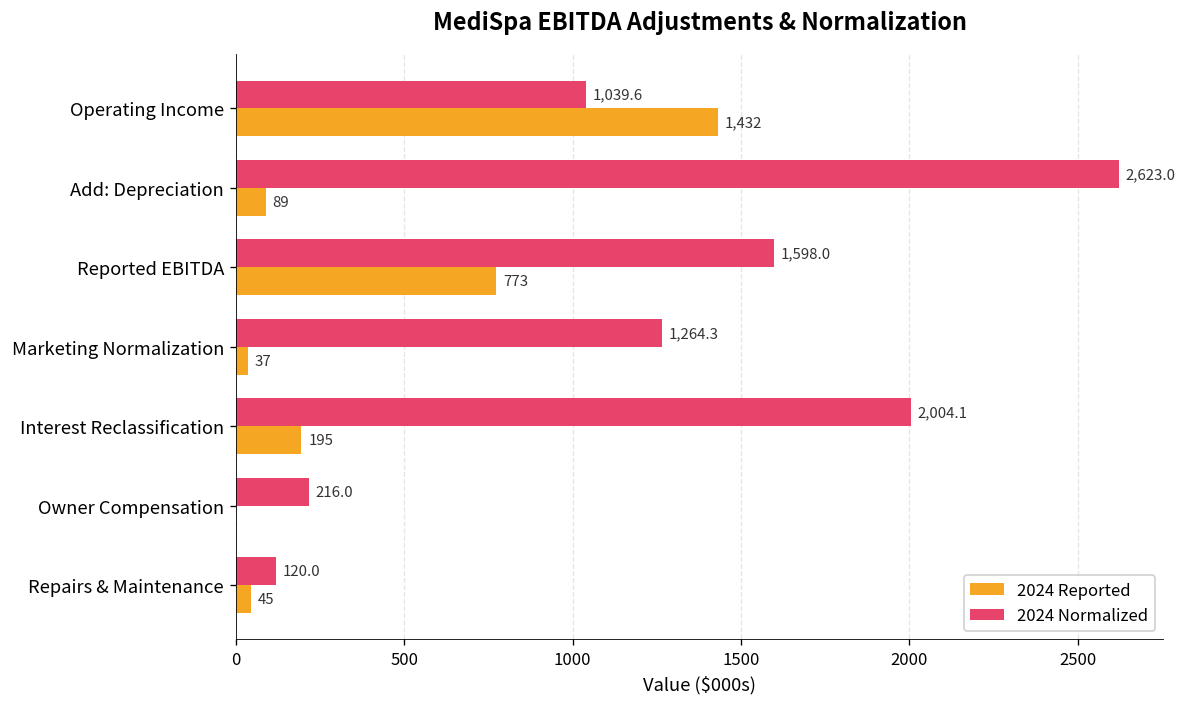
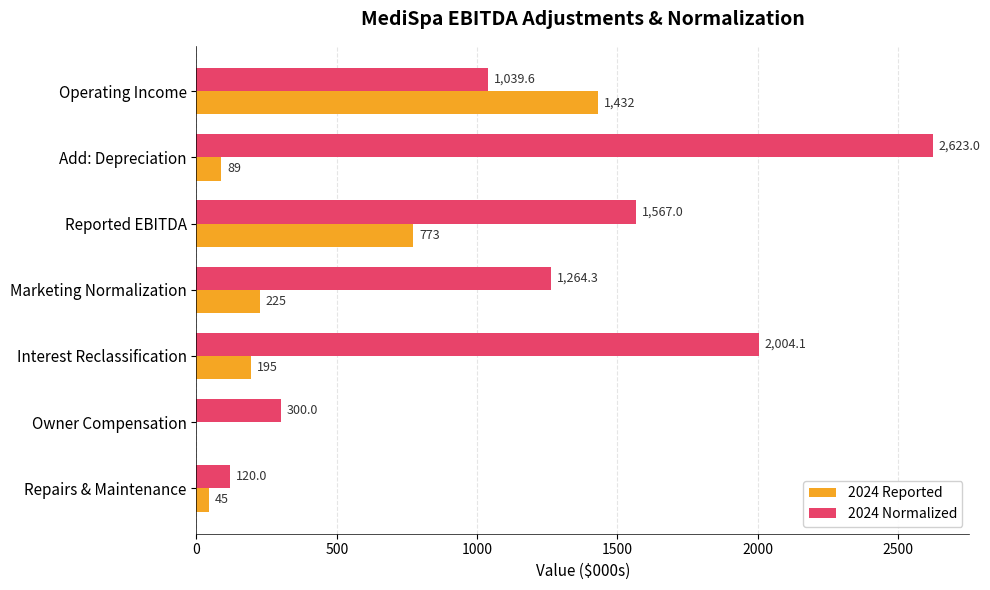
  {
    "2024 Reported": {
      "Operating Income": "1,432",
      "Add: Depreciation": "89",
      "Reported EBITDA": "773",
-     "Marketing Normalization": "37",
+     "Marketing Normalization": "225",
      "Interest Reclassification": "195",
      "Repairs & Maintenance": "45"
    },
    "2024 Normalized": {
      "Operating Income": "1,039.6",
      "Add: Depreciation": "2,623.0",
-     "Reported EBITDA": "1,598.0",
+     "Reported EBITDA": "1,567.0",
      "Marketing Normalization": "1,264.3",
      "Interest Reclassification": "2,004.1",
-     "Owner Compensation": "216.0",
+     "Owner Compensation": "300.0",
      "Repairs & Maintenance": "120.0"
    }
  }
